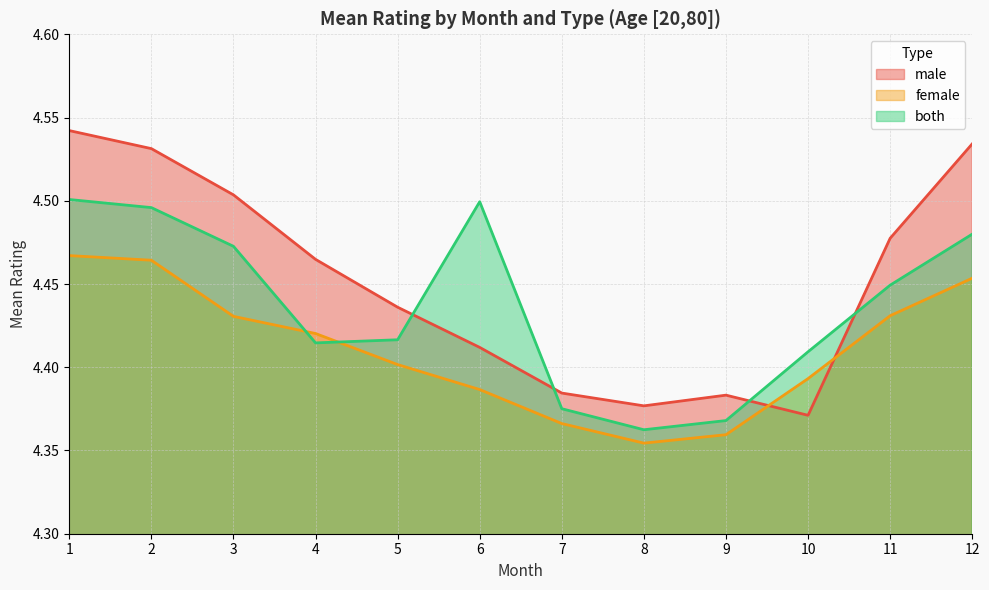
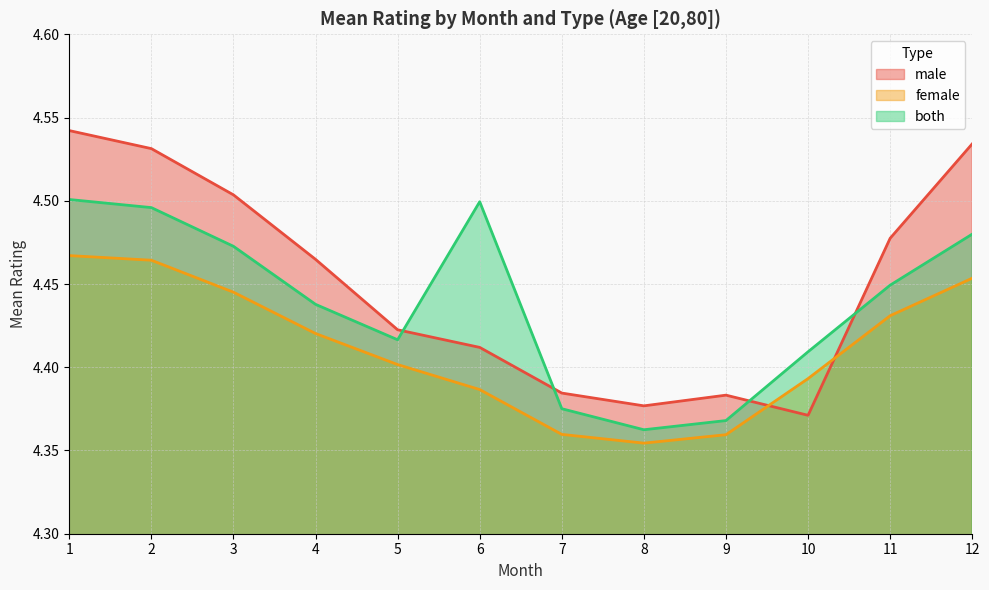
  {
    "male": {
      "1": 4.542,
      "2": 4.531,
      "3": 4.504,
      "4": 4.465,
-     "5": 4.436,
+     "5": 4.423,
      "6": 4.412,
      "7": 4.384,
      "8": 4.377,
      "9": 4.383,
      "10": 4.371,
      "11": 4.477,
      "12": 4.534
    },
    "female": {
      "1": 4.467,
      "2": 4.464,
-     "3": 4.431,
+     "3": 4.445,
      "4": 4.420,
      "5": 4.402,
      "6": 4.387,
-     "7": 4.366,
+     "7": 4.360,
      "8": 4.354,
      "9": 4.359,
      "10": 4.393,
      "11": 4.431,
      "12": 4.453
    },
    "both": {
      "1": 4.501,
      "2": 4.496,
      "3": 4.473,
-     "4": 4.415,
+     "4": 4.438,
      "5": 4.417,
      "6": 4.499,
      "7": 4.375,
      "8": 4.362,
      "9": 4.368,
      "10": 4.409,
      "11": 4.449,
      "12": 4.480
    }
  }
